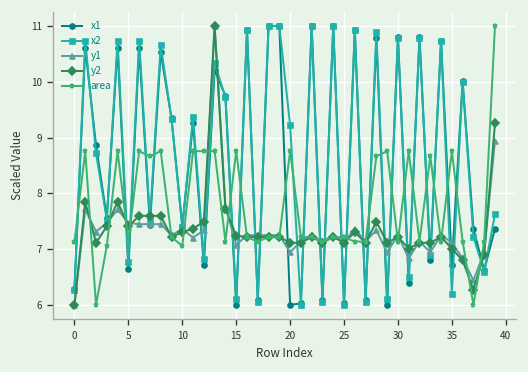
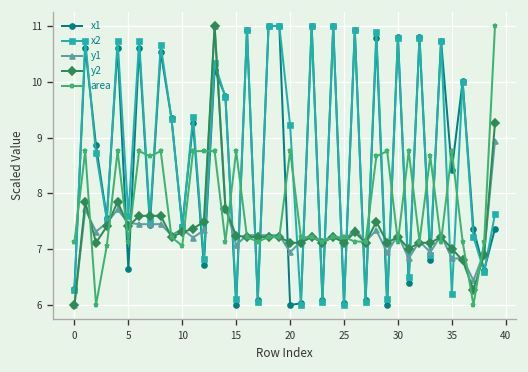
  {
    "x1": {
      "5": 6.6,
      "15": 6.0,
      "20": 6.0,
-     "35": 6.7
+     "35": 8.4
    },
    "x2": {
-     "5": 6.8,
+     "5": 7.6,
      "15": 6.1,
      "20": 9.2,
      "35": 6.2
    },
    "y1": {
      "5": 7.5,
      "15": 7.1,
      "20": 6.9,
-     "35": 7.1
+     "35": 6.8
    }
  }
